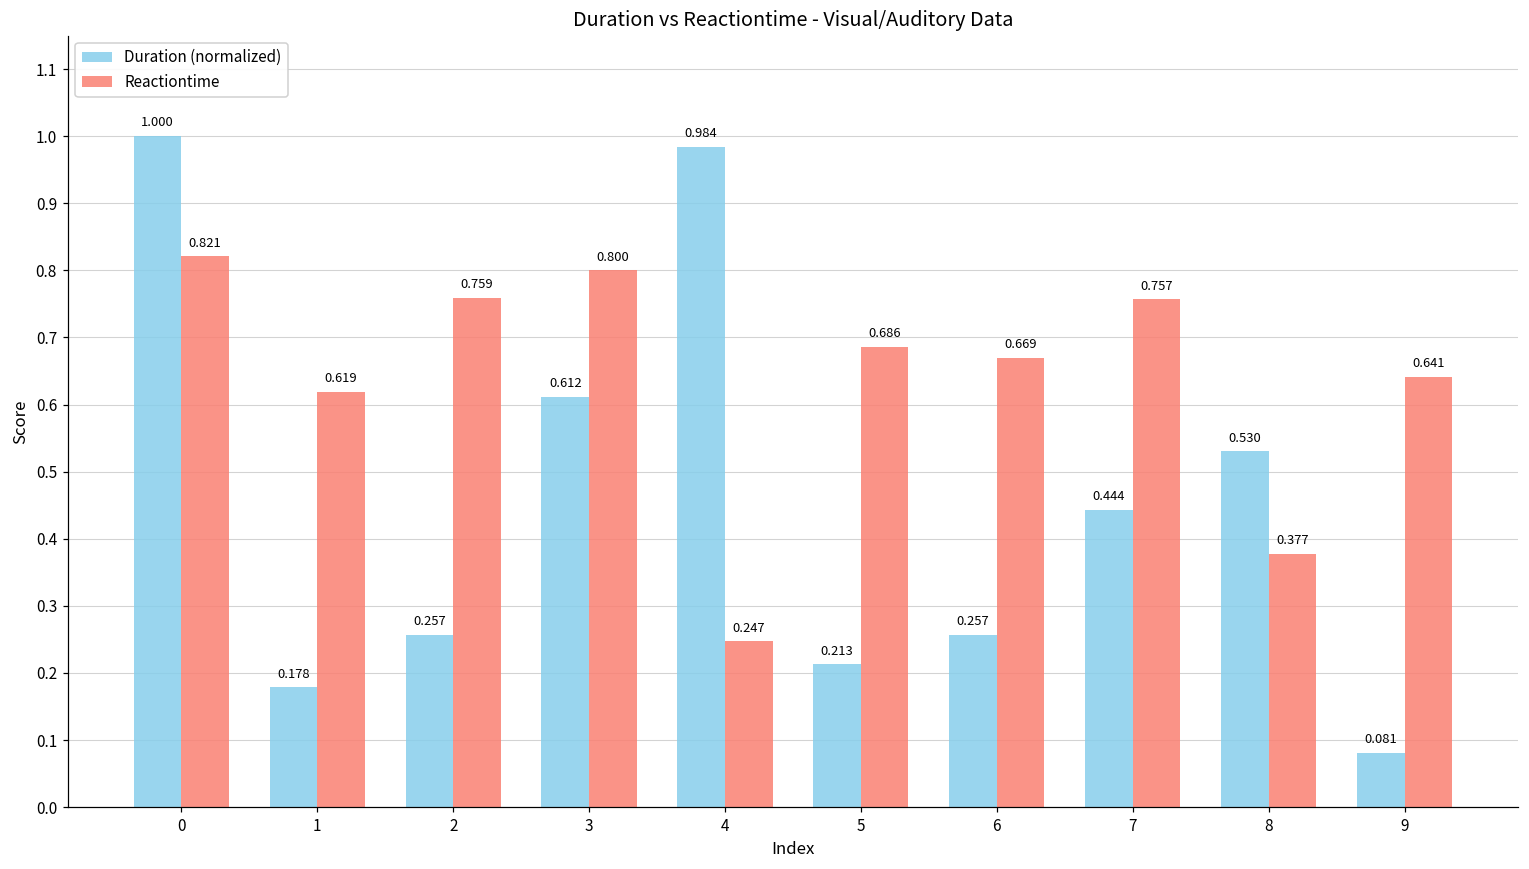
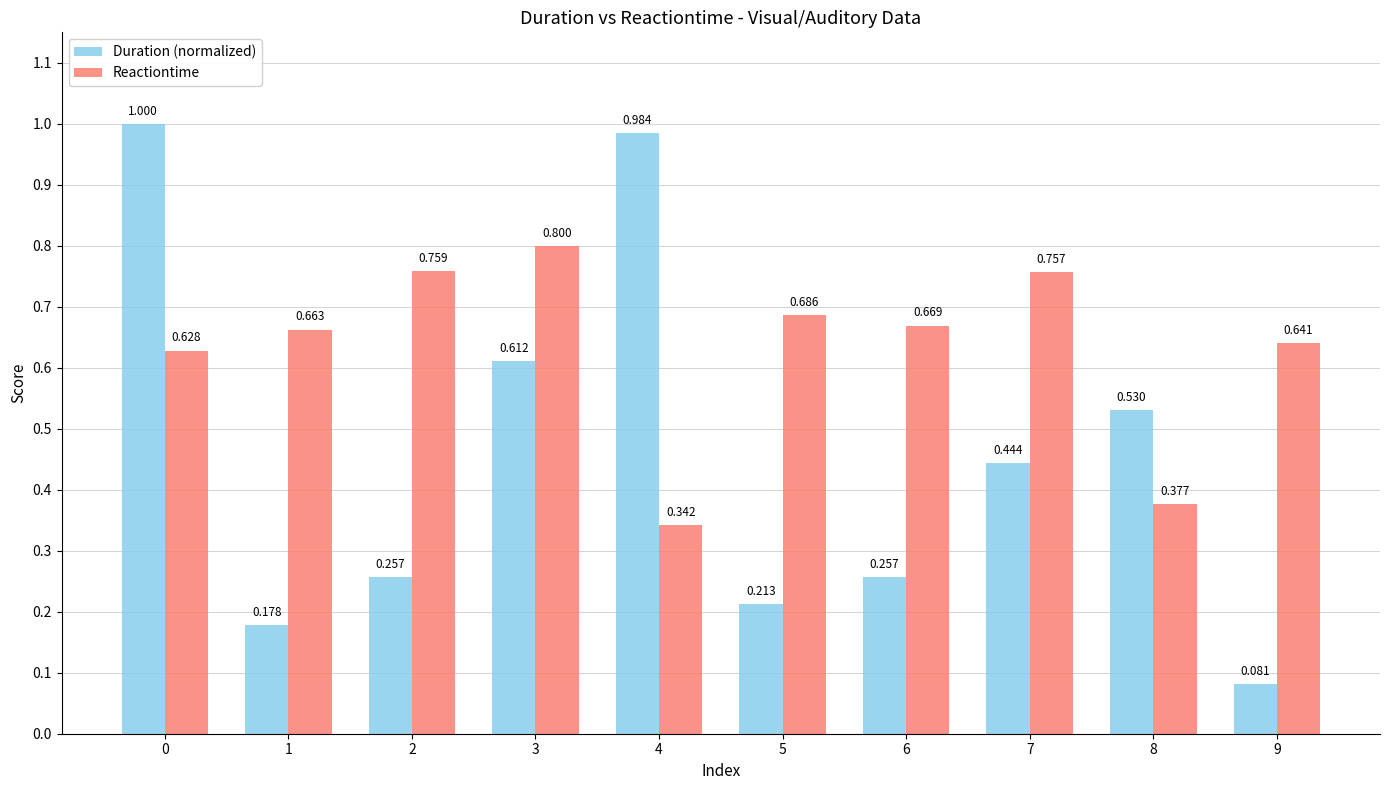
  {
    "Duration (normalized)": {
      "0": 1.000,
      "1": 0.178,
      "2": 0.257,
      "3": 0.612,
      "4": 0.984,
      "5": 0.213,
      "6": 0.257,
      "7": 0.444,
      "8": 0.530,
      "9": 0.081
    },
    "Reactiontime": {
-     "0": 0.821,
-     "1": 0.619,
+     "0": 0.628,
+     "1": 0.663,
      "2": 0.759,
      "3": 0.800,
-     "4": 0.247,
+     "4": 0.342,
      "5": 0.686,
      "6": 0.669,
      "7": 0.757,
      "8": 0.377,
      "9": 0.641
    }
  }
